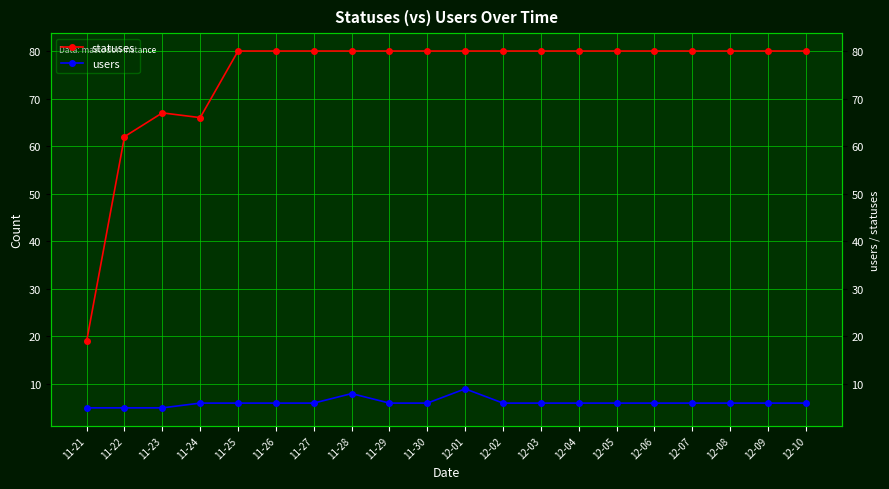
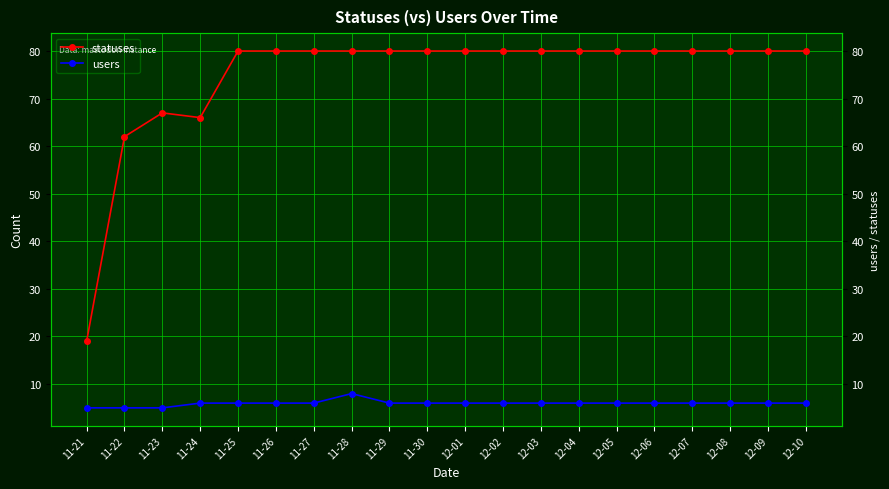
  {
    "statuses": {
      "11-21": 19,
      "11-22": 62,
      "11-23": 67,
      "11-24": 66,
      "11-25": 80,
      "11-26": 80,
      "11-27": 80,
      "11-28": 80,
      "11-29": 80,
      "11-30": 80,
      "12-01": 80,
      "12-02": 80,
      "12-03": 80,
      "12-04": 80,
      "12-05": 80,
      "12-06": 80,
      "12-07": 80,
      "12-08": 80,
      "12-09": 80,
      "12-10": 80
    },
    "users": {
      "11-21": 5,
      "11-22": 5,
      "11-23": 5,
      "11-24": 6,
      "11-25": 6,
      "11-26": 6,
      "11-27": 6,
      "11-28": 8,
      "11-29": 6,
      "11-30": 6,
-     "12-01": 9,
+     "12-01": 6,
      "12-02": 6,
      "12-03": 6,
      "12-04": 6,
      "12-05": 6,
      "12-06": 6,
      "12-07": 6,
      "12-08": 6,
      "12-09": 6,
      "12-10": 6
    }
  }
